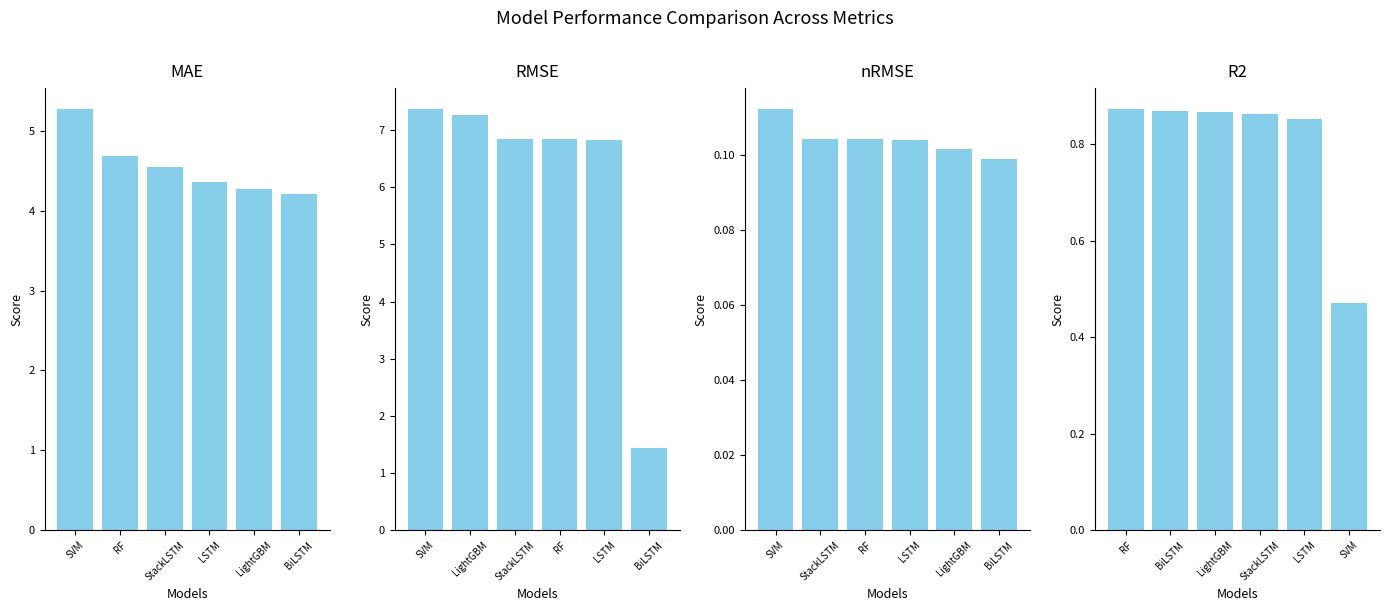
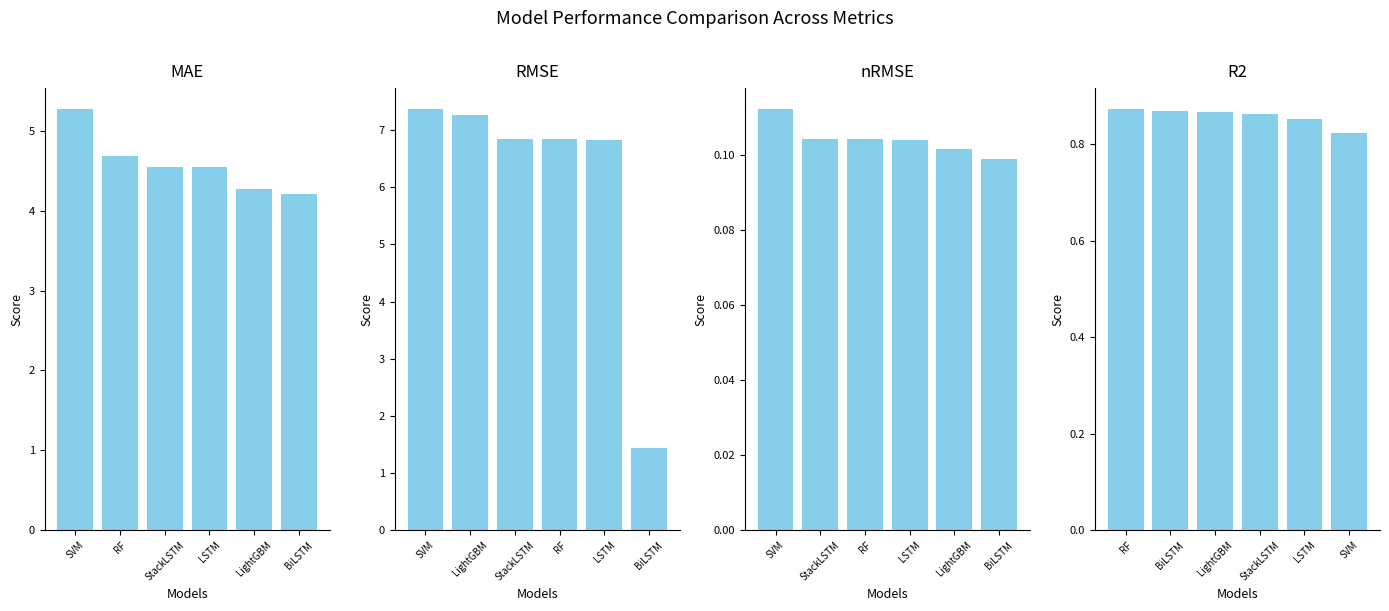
  {
    "MAE": {
      "SVM": 5.3,
      "RF": 4.7,
      "StackLSTM": 4.6,
-     "LSTM": 4.4,
+     "LSTM": 4.5,
      "LightGBM": 4.3,
      "BiLSTM": 4.2
    },
    "RMSE": {
      "SVM": 7.4,
      "LightGBM": 7.3,
      "StackLSTM": 6.8,
      "RF": 6.8,
      "LSTM": 6.8,
      "BiLSTM": 1.4
    },
    "nRMSE": {
      "SVM": 0.112,
      "StackLSTM": 0.104,
      "RF": 0.104,
      "LSTM": 0.104,
      "LightGBM": 0.102,
      "BiLSTM": 0.099
    },
    "R2": {
      "RF": 0.87,
      "BiLSTM": 0.87,
      "LightGBM": 0.87,
      "StackLSTM": 0.86,
      "LSTM": 0.85,
-     "SVM": 0.47
+     "SVM": 0.82
    }
  }
